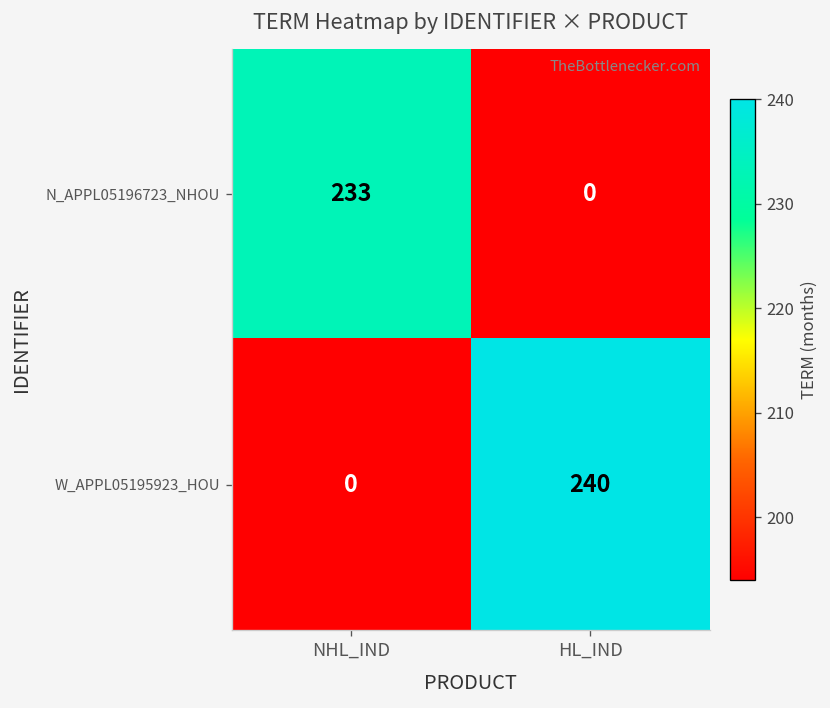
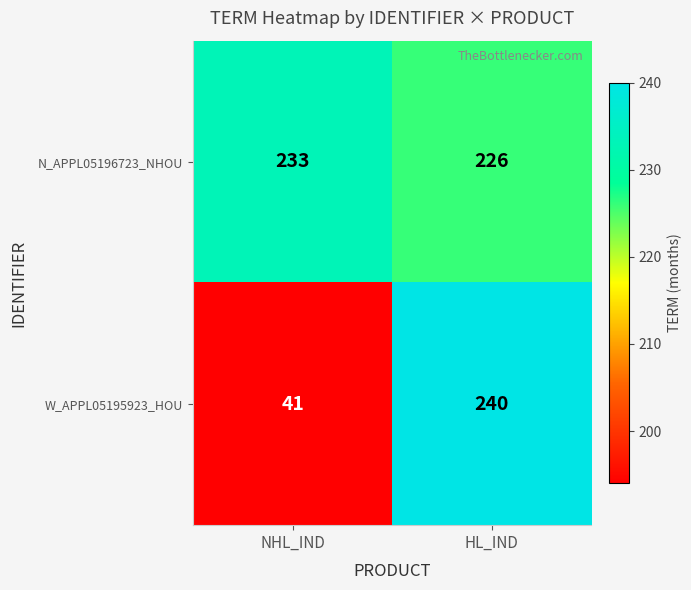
  {
    "N_APPL05196723_NHOU": {
      "NHL_IND": 233,
-     "HL_IND": 0
+     "HL_IND": 226
    },
    "W_APPL05195923_HOU": {
-     "NHL_IND": 0,
+     "NHL_IND": 41,
      "HL_IND": 240
    }
  }
